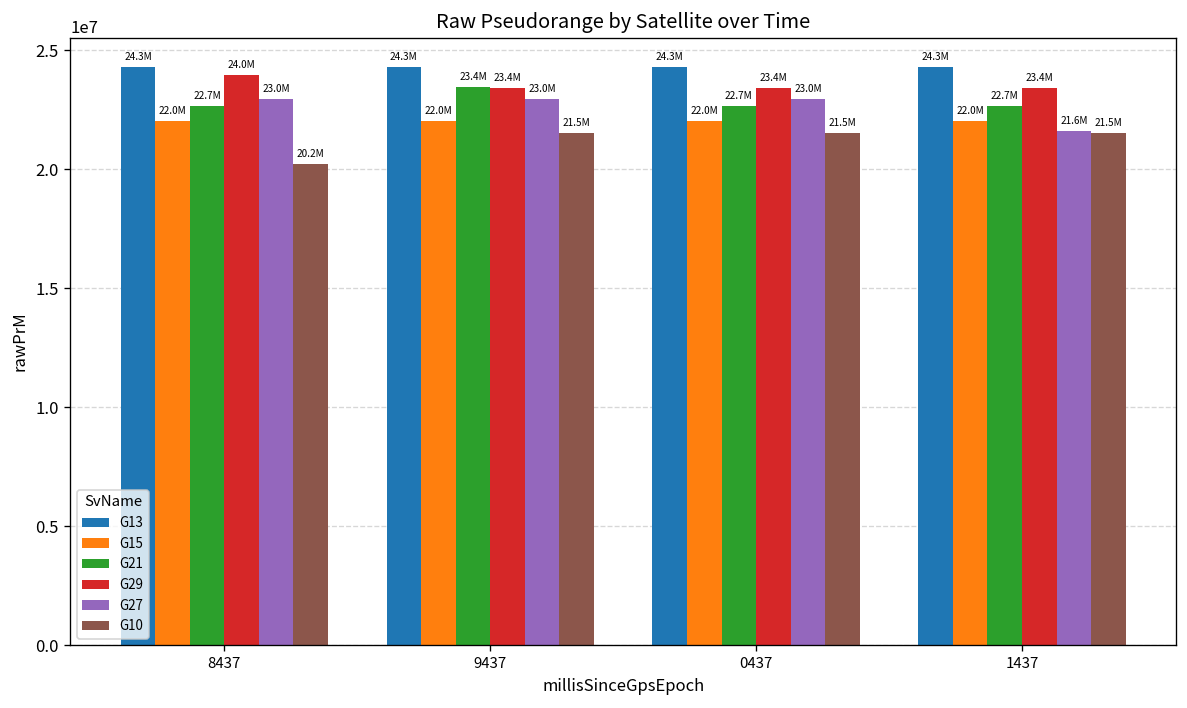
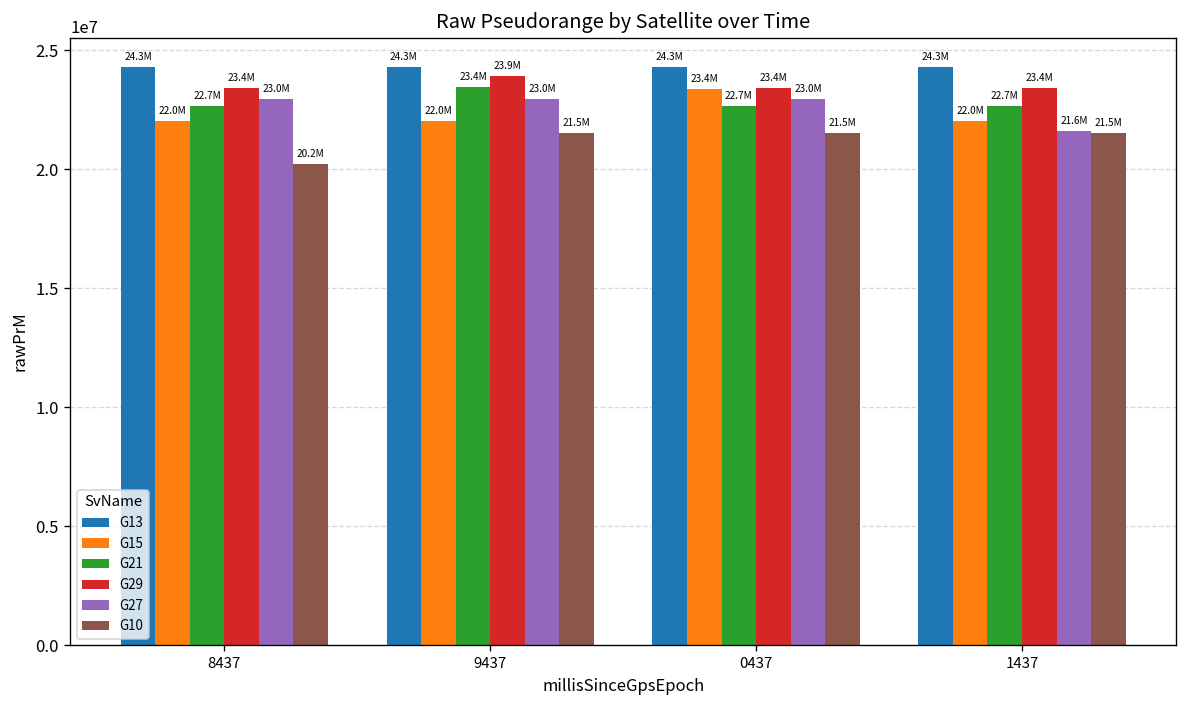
  {
    "G13": {
      "8437": "24.3M",
      "9437": "24.3M",
      "0437": "24.3M",
      "1437": "24.3M"
    },
    "G15": {
      "8437": "22.0M",
      "9437": "22.0M",
-     "0437": "22.0M",
+     "0437": "23.4M",
      "1437": "22.0M"
    },
    "G21": {
      "8437": "22.7M",
      "9437": "23.4M",
      "0437": "22.7M",
      "1437": "22.7M"
    },
    "G29": {
-     "8437": "24.0M",
-     "9437": "23.4M",
+     "8437": "23.4M",
+     "9437": "23.9M",
      "0437": "23.4M",
      "1437": "23.4M"
    },
    "G27": {
      "8437": "23.0M",
      "9437": "23.0M",
      "0437": "23.0M",
      "1437": "21.6M"
    },
    "G10": {
      "8437": "20.2M",
      "9437": "21.5M",
      "0437": "21.5M",
      "1437": "21.5M"
    }
  }
